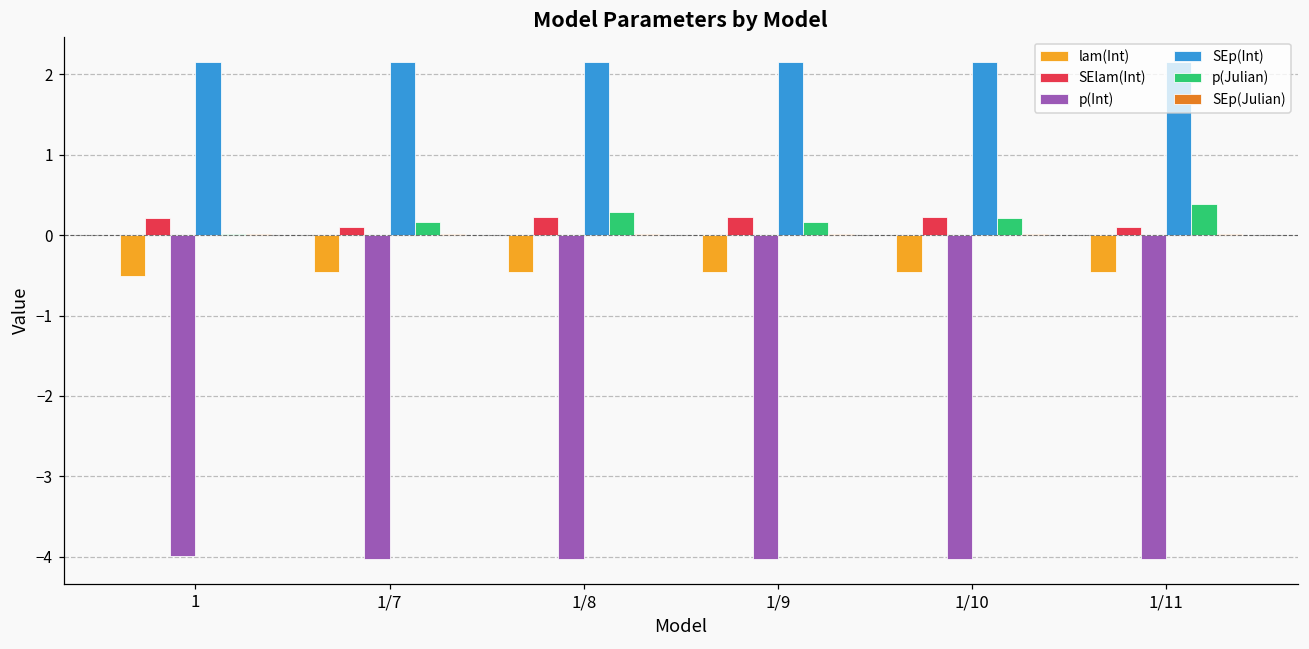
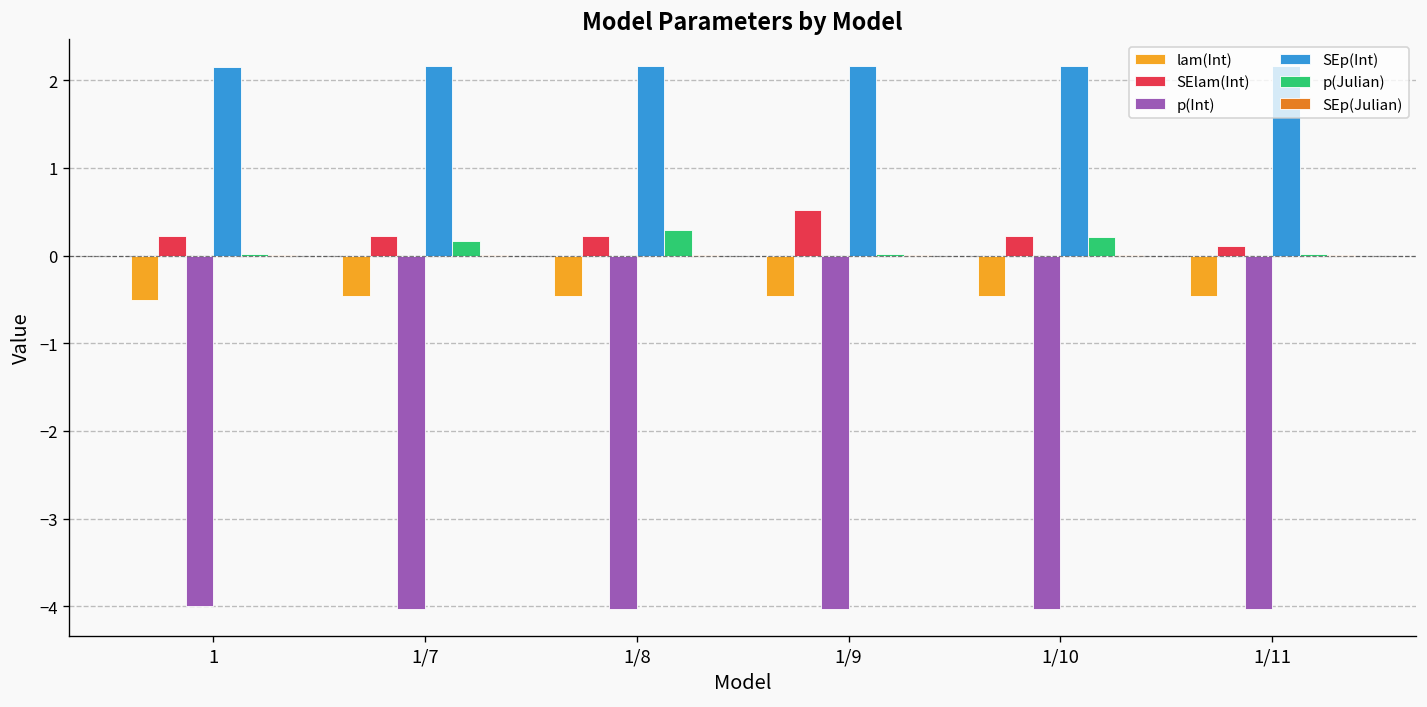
  {
    "SElam(Int)": {
      "1": 0.2,
-     "1/7": 0.1,
+     "1/7": 0.2,
      "1/8": 0.2,
-     "1/9": 0.2,
+     "1/9": 0.5,
      "1/10": 0.2,
      "1/11": 0.1
    },
    "p(Int)": {
      "1": -4.0,
      "1/7": -4.0,
      "1/8": -4.0,
      "1/9": -4.0,
      "1/10": -4.0,
      "1/11": -4.0
    },
    "SEp(Int)": {
      "1": 2.2,
      "1/7": 2.2,
      "1/8": 2.2,
      "1/9": 2.2,
      "1/10": 2.2
    },
    "p(Julian)": {
      "1/7": 0.2,
      "1/8": 0.3,
-     "1/9": 0.2,
+     "1/9": 0.0,
      "1/10": 0.2,
-     "1/11": 0.4
+     "1/11": 0.0
    }
  }
